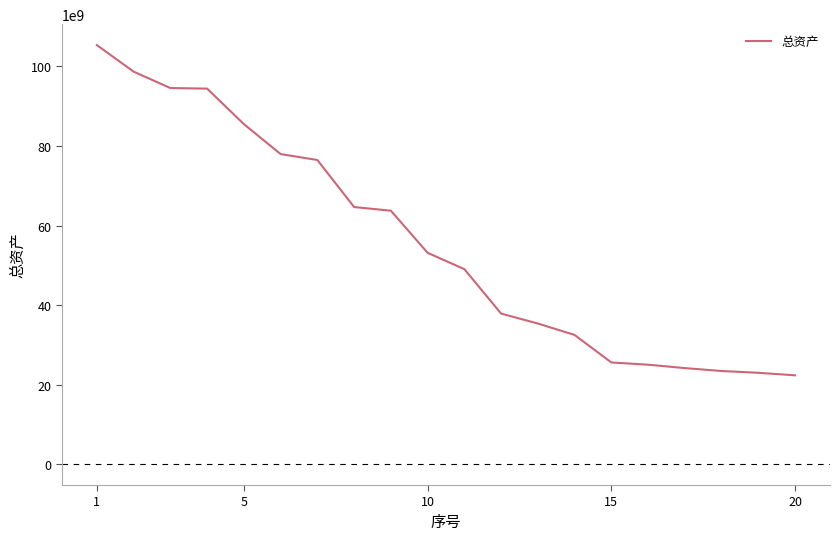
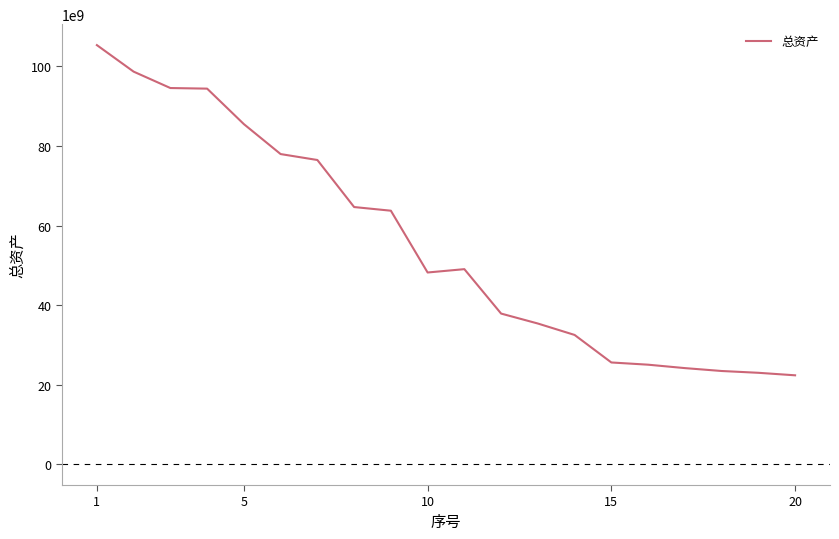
  {
    "1": 105000000000,
    "5": 85000000000,
-   "10": 53000000000,
+   "10": 48000000000,
    "15": 26000000000,
    "20": 22000000000
  }
